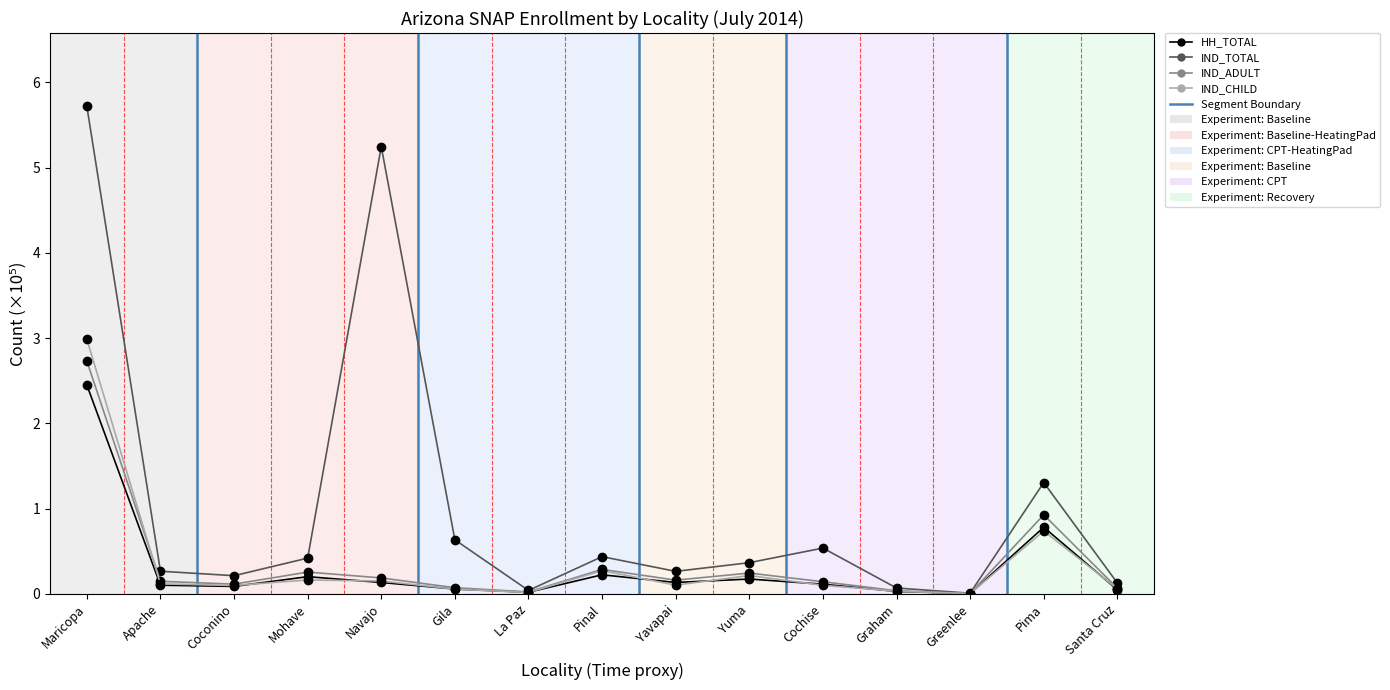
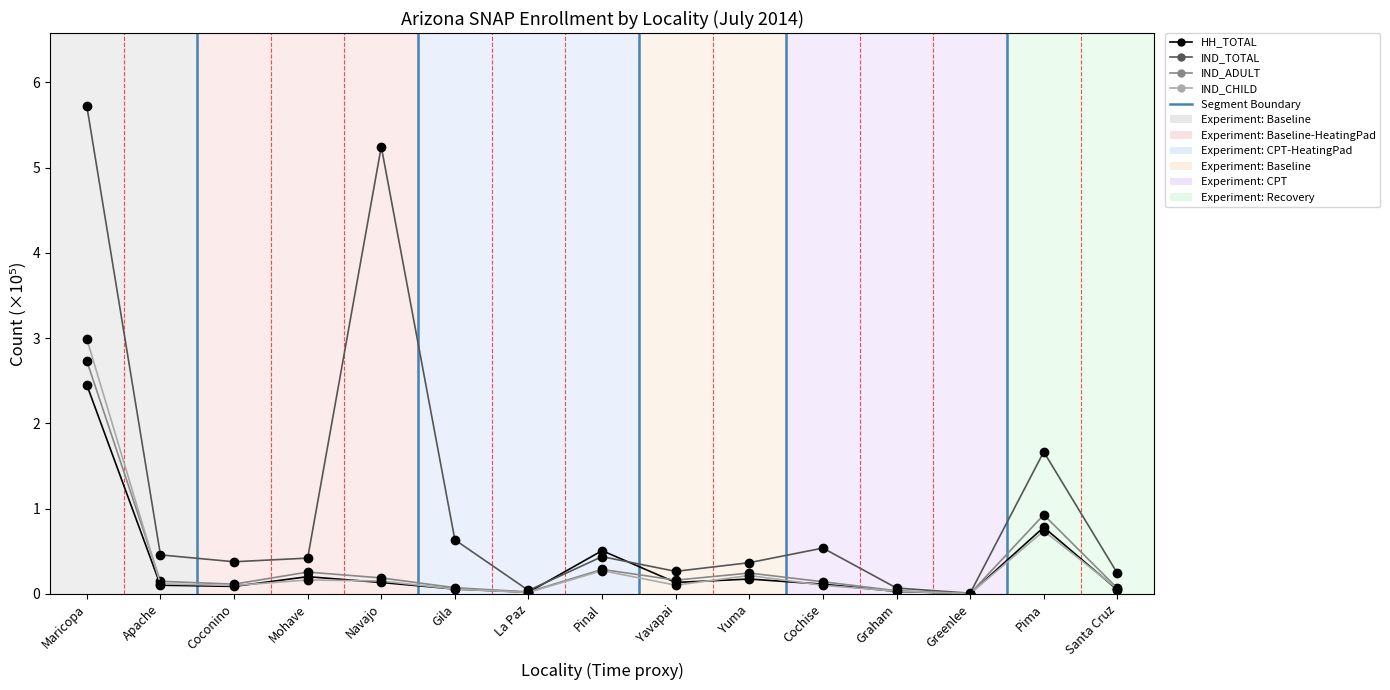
  {
    "HH_TOTAL": {
      "Maricopa": 2.5,
      "Mohave": 0.2,
-     "Pinal": 0.2,
+     "Pinal": 0.5,
      "Yuma": 0.2,
      "Pima": 0.8
    },
    "IND_TOTAL": {
      "Maricopa": 5.7,
-     "Apache": 0.3,
-     "Coconino": 0.2,
+     "Apache": 0.5,
+     "Coconino": 0.4,
      "Mohave": 0.4,
      "Navajo": 5.2,
      "Gila": 0.6,
      "Pinal": 0.4,
      "Yavapai": 0.3,
      "Yuma": 0.4,
      "Cochise": 0.5,
      "Graham": 0.1,
-     "Pima": 1.3,
-     "Santa Cruz": 0.1
+     "Pima": 1.7,
+     "Santa Cruz": 0.2
    }
  }
